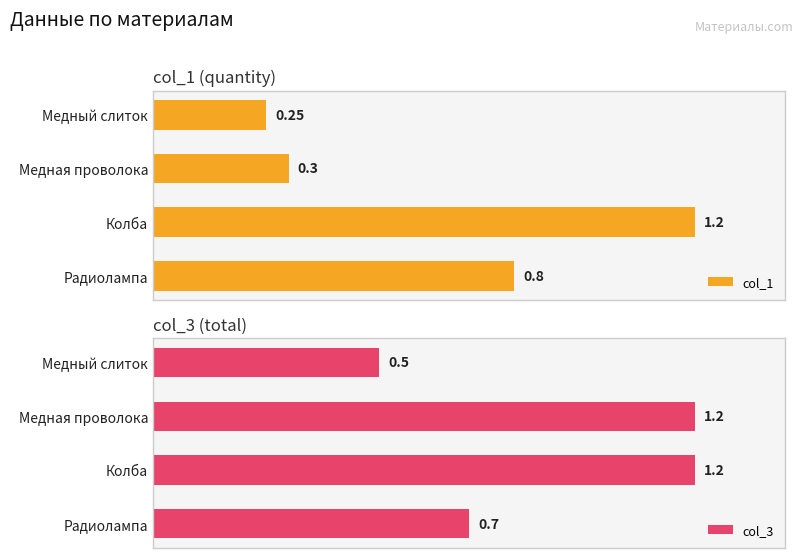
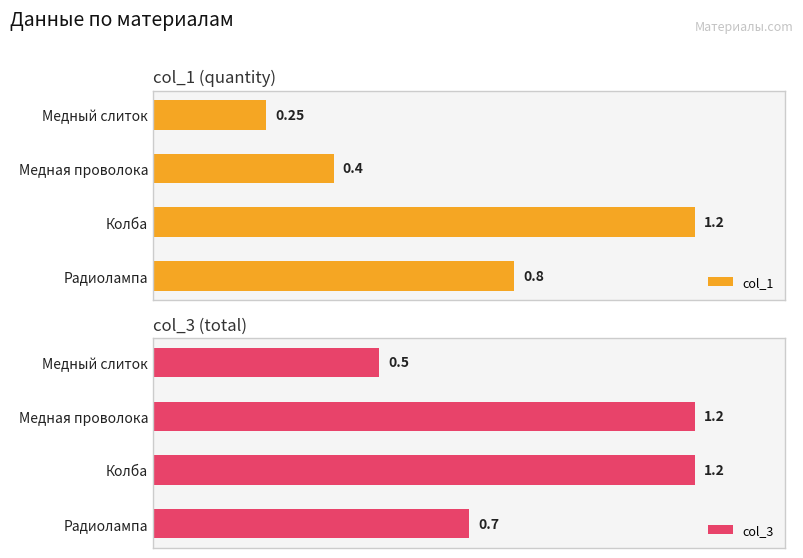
  {
    "col_1 (quantity)": {
      "Медный слиток": 0.25,
-     "Медная проволока": 0.3,
+     "Медная проволока": 0.4,
      "Колба": 1.2,
      "Радиолампа": 0.8
    },
    "col_3 (total)": {
      "Медный слиток": 0.5,
      "Медная проволока": 1.2,
      "Колба": 1.2,
      "Радиолампа": 0.7
    }
  }
